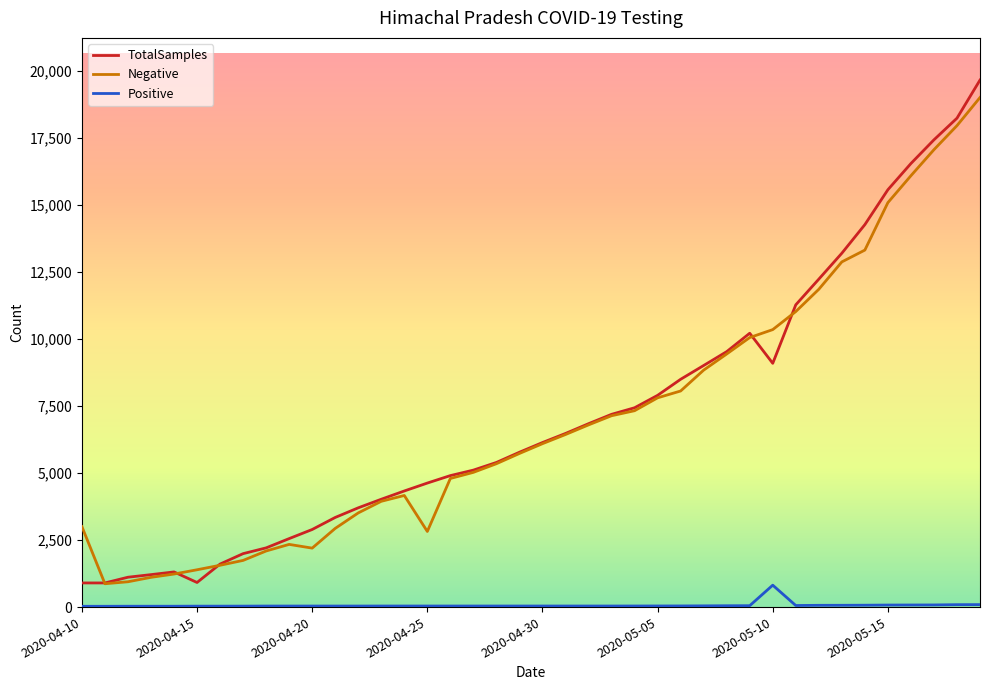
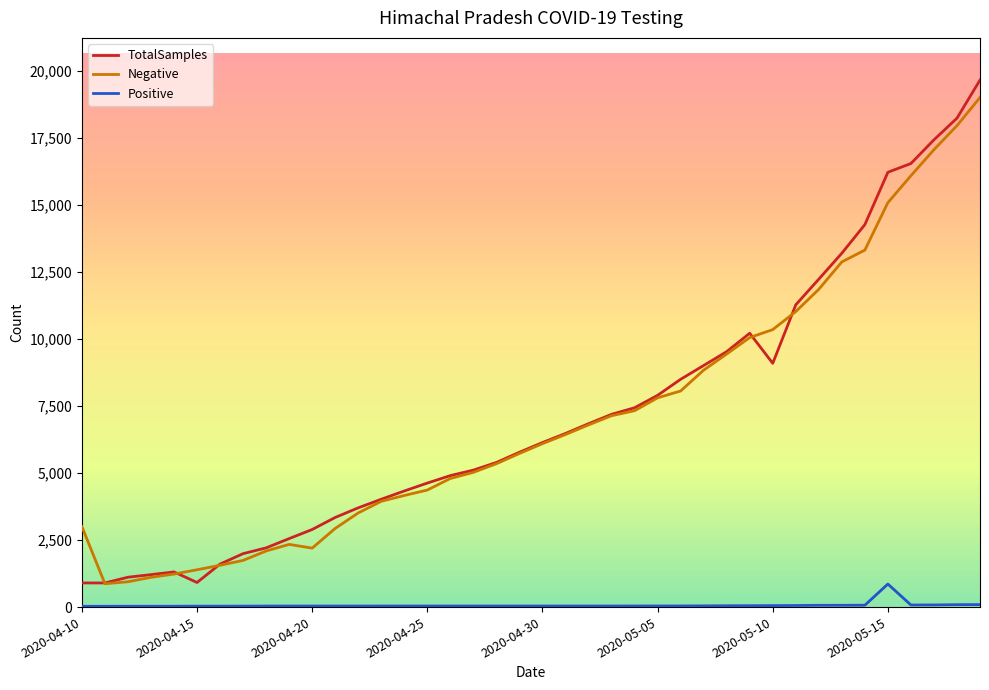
  {
    "TotalSamples": {
      "2020-04-10": "900",
      "2020-04-15": "900",
      "2020-04-20": "2,900",
      "2020-04-25": "4,600",
      "2020-05-10": "9,100",
-     "2020-05-15": "15,600"
+     "2020-05-15": "16,200"
    },
    "Negative": {
      "2020-04-10": "3,000",
      "2020-04-15": "1,400",
      "2020-04-20": "2,200",
-     "2020-04-25": "2,800",
+     "2020-04-25": "4,400",
      "2020-05-10": "10,300",
      "2020-05-15": "15,100"
    },
    "Positive": {
      "2020-04-10": "0",
      "2020-04-15": "0",
      "2020-04-20": "0",
      "2020-04-25": "0",
      "2020-04-30": "0",
      "2020-05-05": "0",
-     "2020-05-10": "800",
-     "2020-05-15": "100"
+     "2020-05-10": "100",
+     "2020-05-15": "900"
    }
  }
